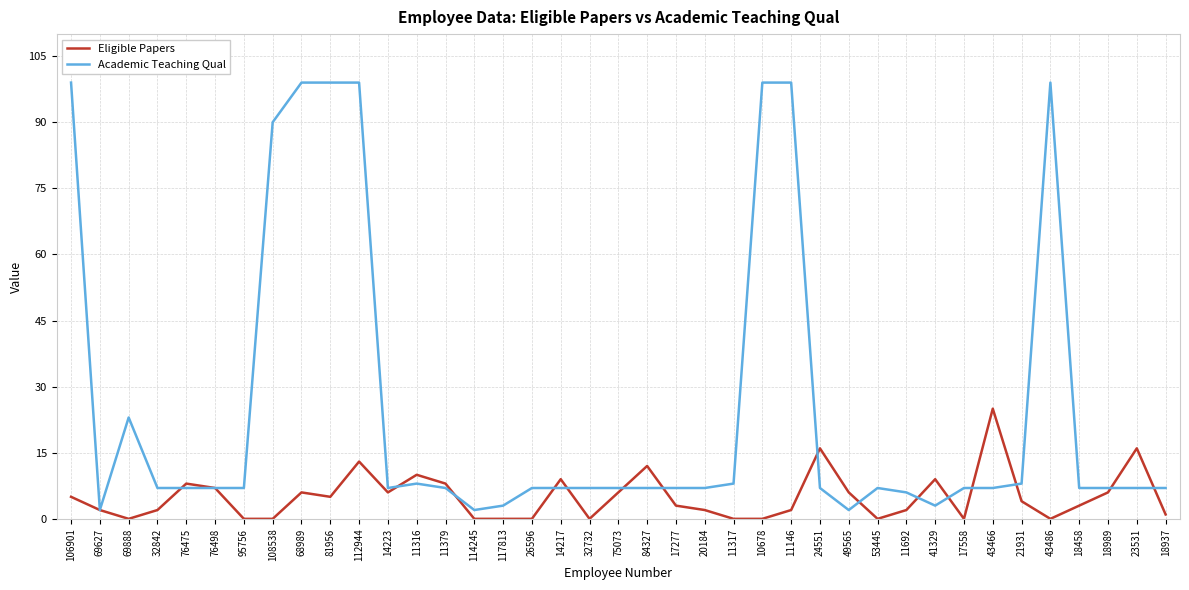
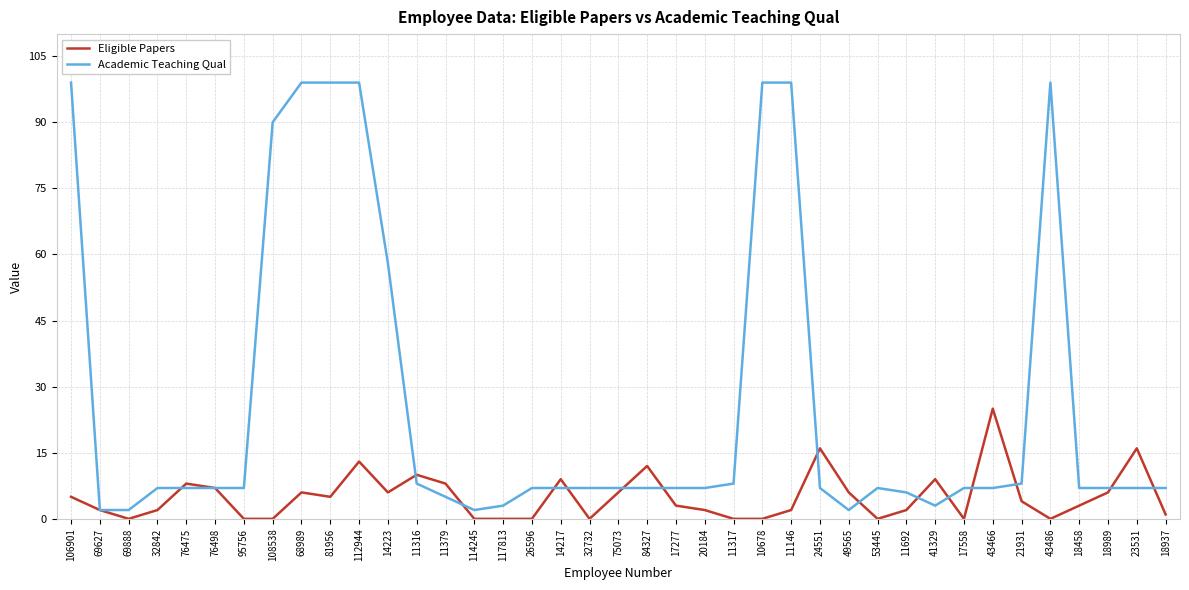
  {
    "Eligible Papers": {
      "106901": 5,
      "69888": 0,
      "32842": 2,
      "76475": 8,
      "95756": 0,
      "108538": 0,
      "68989": 6,
      "81956": 5,
      "112944": 13,
      "14223": 6,
      "11316": 10,
      "11379": 8,
      "114245": 0,
      "117813": 0,
      "26596": 0,
      "14217": 9,
      "32732": 0,
      "75073": 6,
      "84327": 12,
      "17277": 3,
      "20184": 2,
      "11317": 0,
      "10678": 0,
      "11146": 2,
      "24551": 16,
      "49565": 6,
      "53445": 0,
      "11692": 2,
      "41329": 9,
      "17558": 0,
      "43466": 25,
      "21931": 4,
      "43486": 0,
      "18458": 3,
      "18989": 6,
      "23531": 16,
      "18937": 1
    },
    "Academic Teaching Qual": {
      "106901": 99,
-     "69888": 23,
+     "69888": 2,
      "32842": 7,
      "76475": 7,
      "95756": 7,
      "108538": 90,
      "68989": 99,
      "81956": 99,
      "112944": 99,
-     "14223": 7,
+     "14223": 58,
      "11316": 8,
-     "11379": 7,
+     "11379": 5,
      "114245": 2,
      "117813": 3,
      "26596": 7,
      "14217": 7,
      "32732": 7,
      "75073": 7,
      "84327": 7,
      "17277": 7,
      "20184": 7,
      "11317": 8,
      "10678": 99,
      "11146": 99,
      "24551": 7,
      "49565": 2,
      "53445": 7,
      "11692": 6,
      "41329": 3,
      "17558": 7,
      "43466": 7,
      "21931": 8,
      "43486": 99,
      "18458": 7,
      "18989": 7,
      "23531": 7,
      "18937": 7
    }
  }
